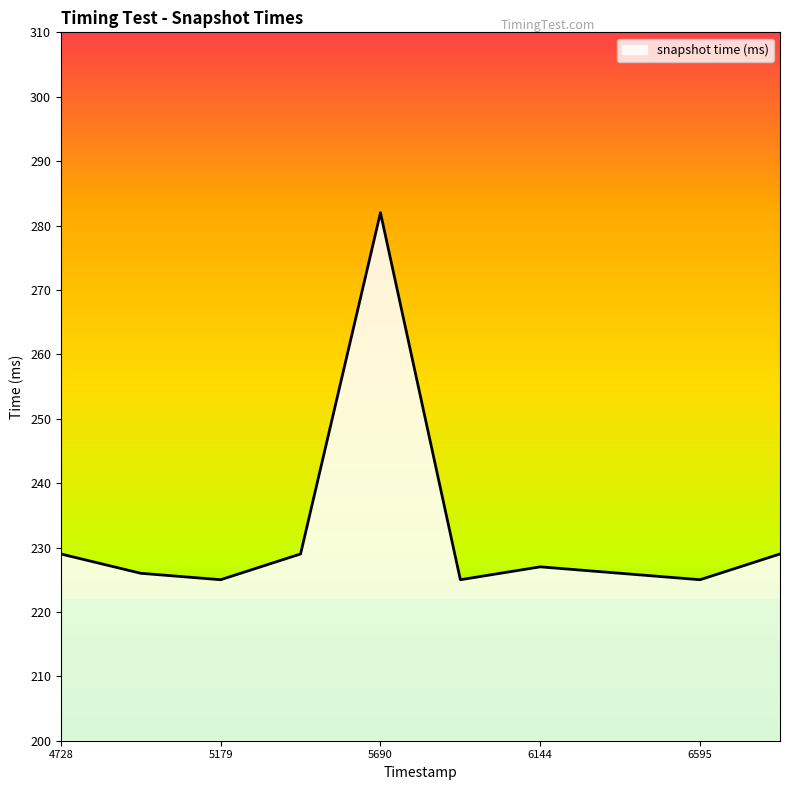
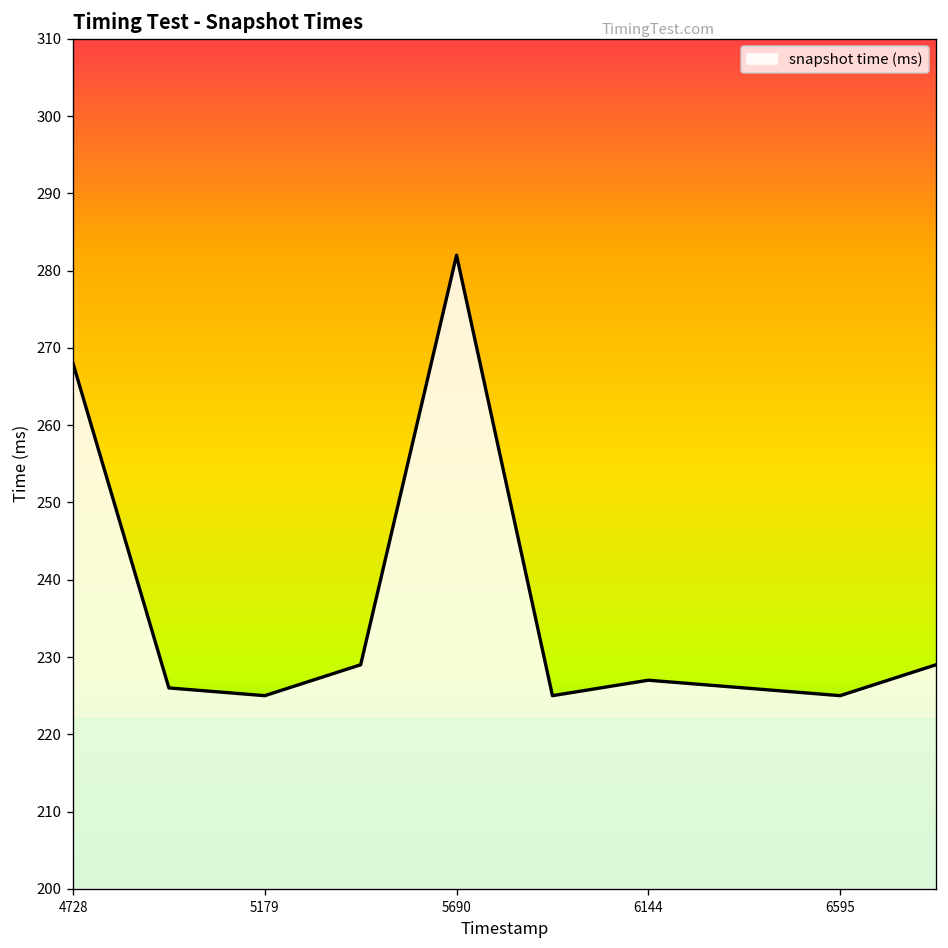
  {
-   "4728": 229,
+   "4728": 268,
    "5179": 225,
    "5690": 282,
    "6144": 227,
    "6595": 225
  }
